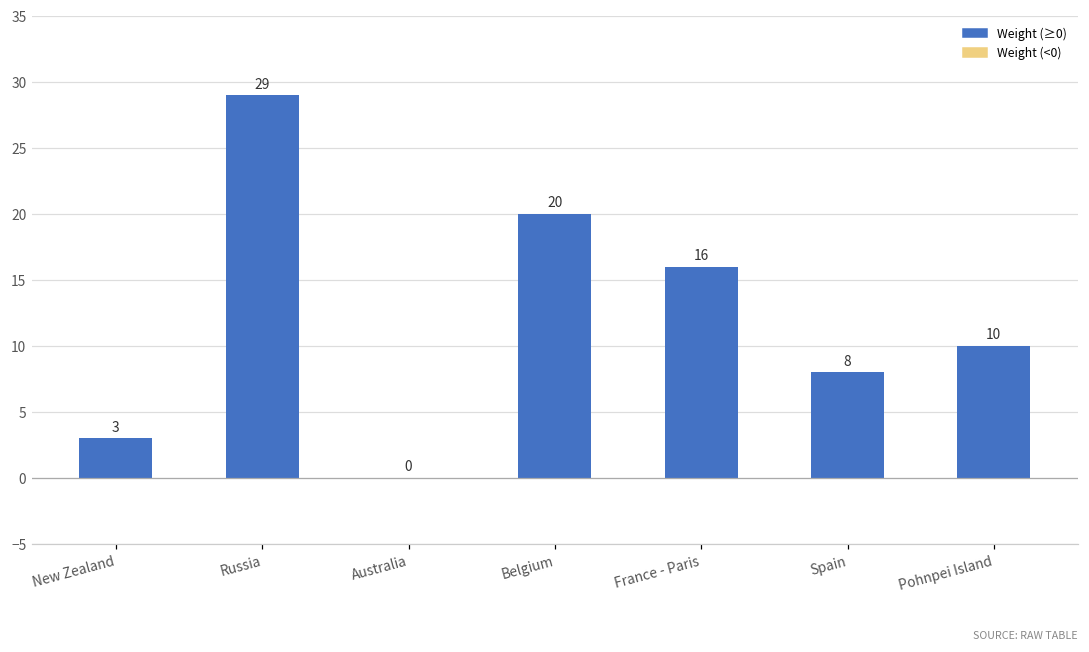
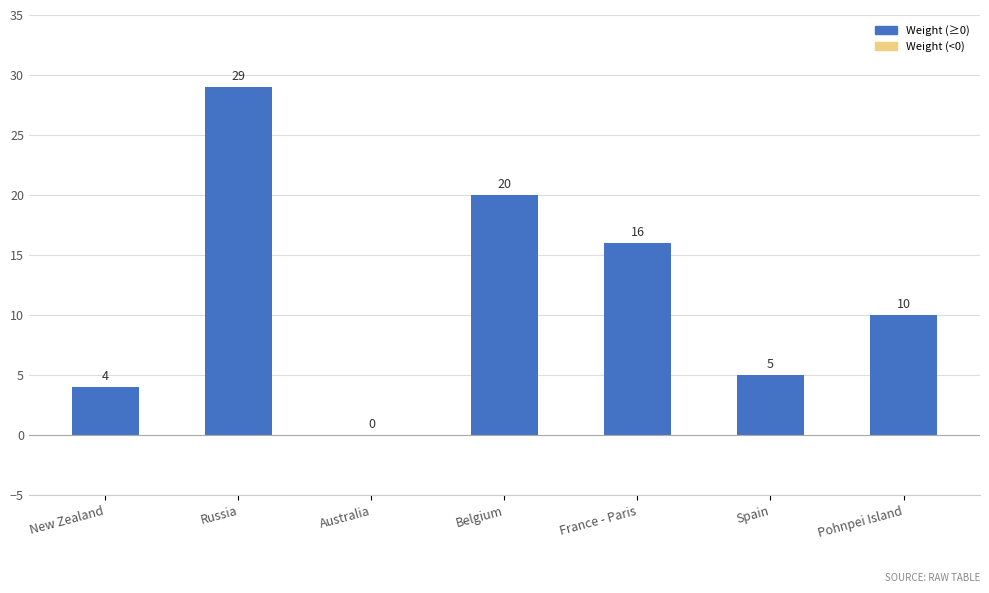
  {
-   "New Zealand": 3,
+   "New Zealand": 4,
    "Russia": 29,
    "Australia": 0,
    "Belgium": 20,
    "France - Paris": 16,
-   "Spain": 8,
+   "Spain": 5,
    "Pohnpei Island": 10
  }
